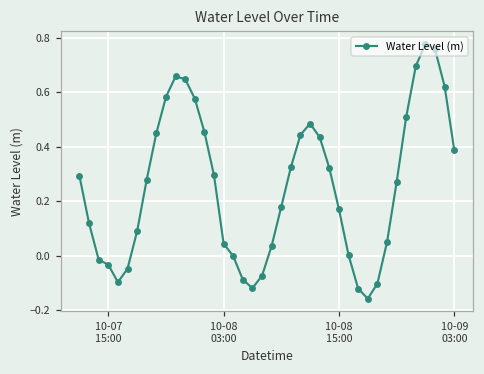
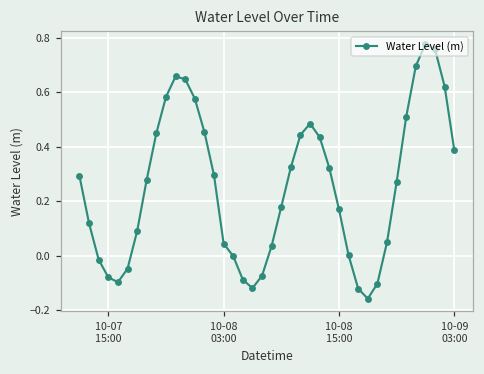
  {
-   "10-07 15:00": -0.03,
+   "10-07 15:00": -0.08,
    "10-08 03:00": 0.04,
    "10-08 15:00": 0.17,
    "10-09 03:00": 0.39
  }
